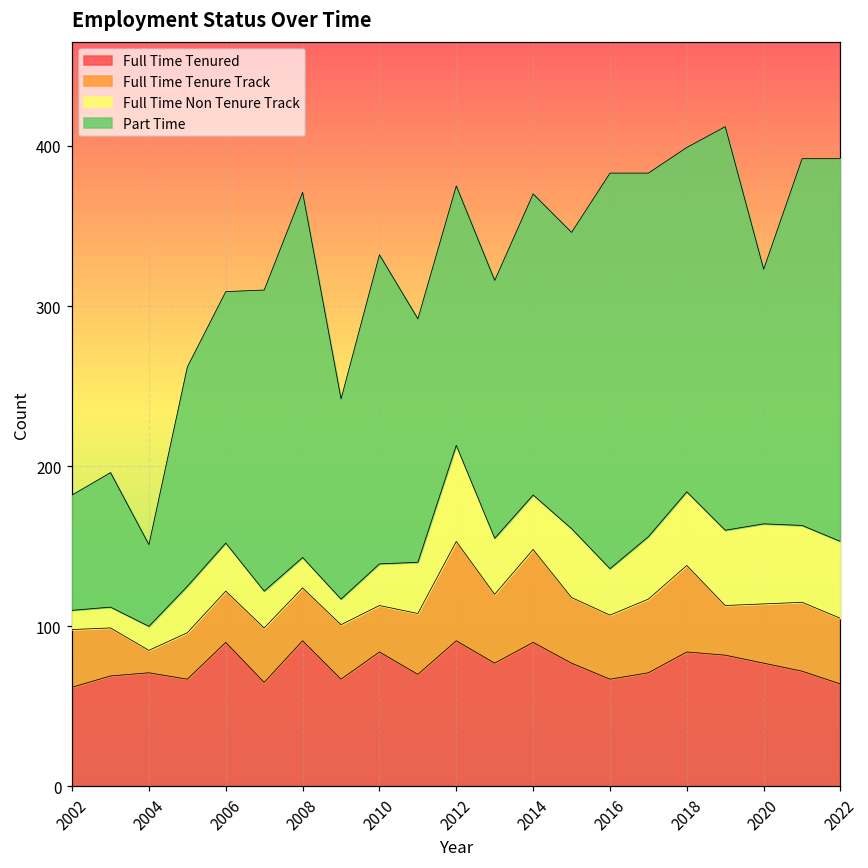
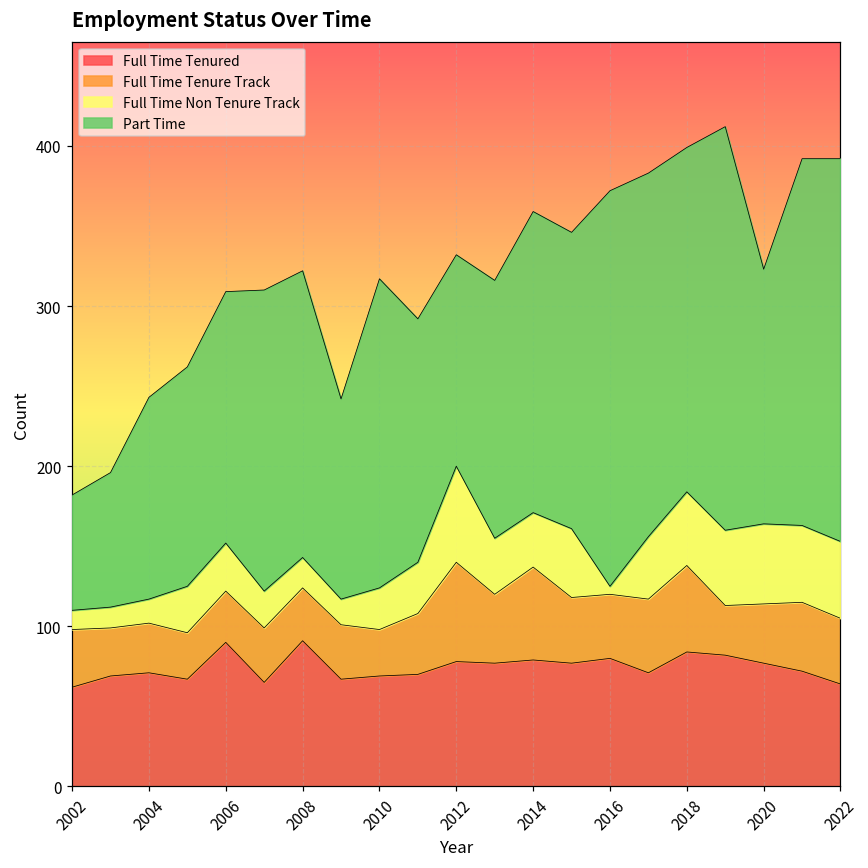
  {
    "Full Time Tenured": {
      "2002": 62,
      "2004": 71,
      "2006": 90,
      "2008": 91,
-     "2010": 84,
-     "2012": 91,
-     "2014": 90,
-     "2016": 67,
+     "2010": 69,
+     "2012": 78,
+     "2014": 79,
+     "2016": 80,
      "2018": 84,
      "2020": 77,
      "2022": 64
    },
    "Full Time Tenure Track": {
      "2002": 36,
-     "2004": 14,
+     "2004": 31,
      "2006": 32,
      "2008": 33,
      "2010": 29,
      "2012": 62,
      "2014": 58,
      "2016": 40,
      "2018": 54,
      "2020": 37,
      "2022": 41
    },
    "Full Time Non Tenure Track": {
      "2002": 12,
      "2004": 15,
      "2006": 30,
      "2008": 19,
      "2010": 26,
      "2012": 60,
      "2014": 34,
-     "2016": 29,
+     "2016": 5,
      "2018": 46,
      "2020": 50,
      "2022": 48
    },
    "Part Time": {
      "2002": 72,
-     "2004": 51,
+     "2004": 126,
      "2006": 157,
-     "2008": 228,
+     "2008": 179,
      "2010": 193,
-     "2012": 162,
+     "2012": 132,
      "2014": 188,
      "2016": 247,
      "2018": 215,
      "2020": 159,
      "2022": 239
    }
  }
